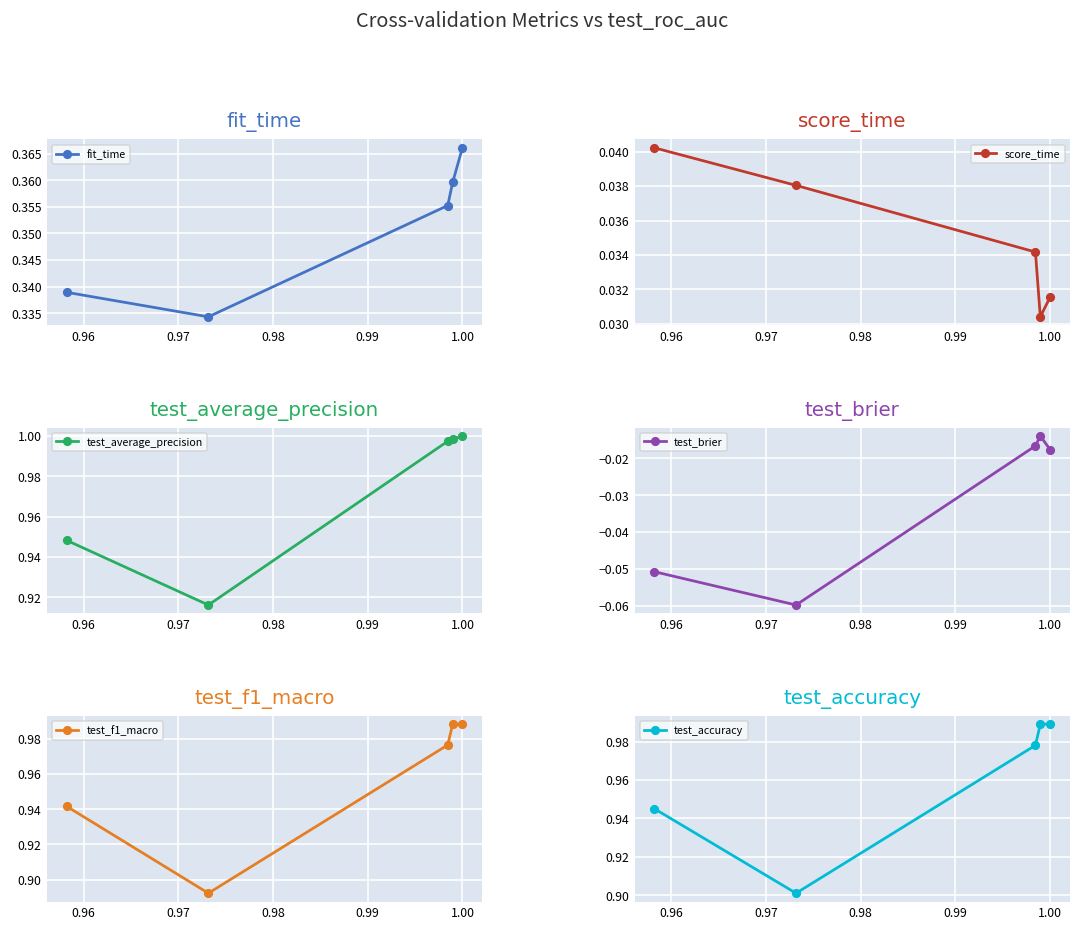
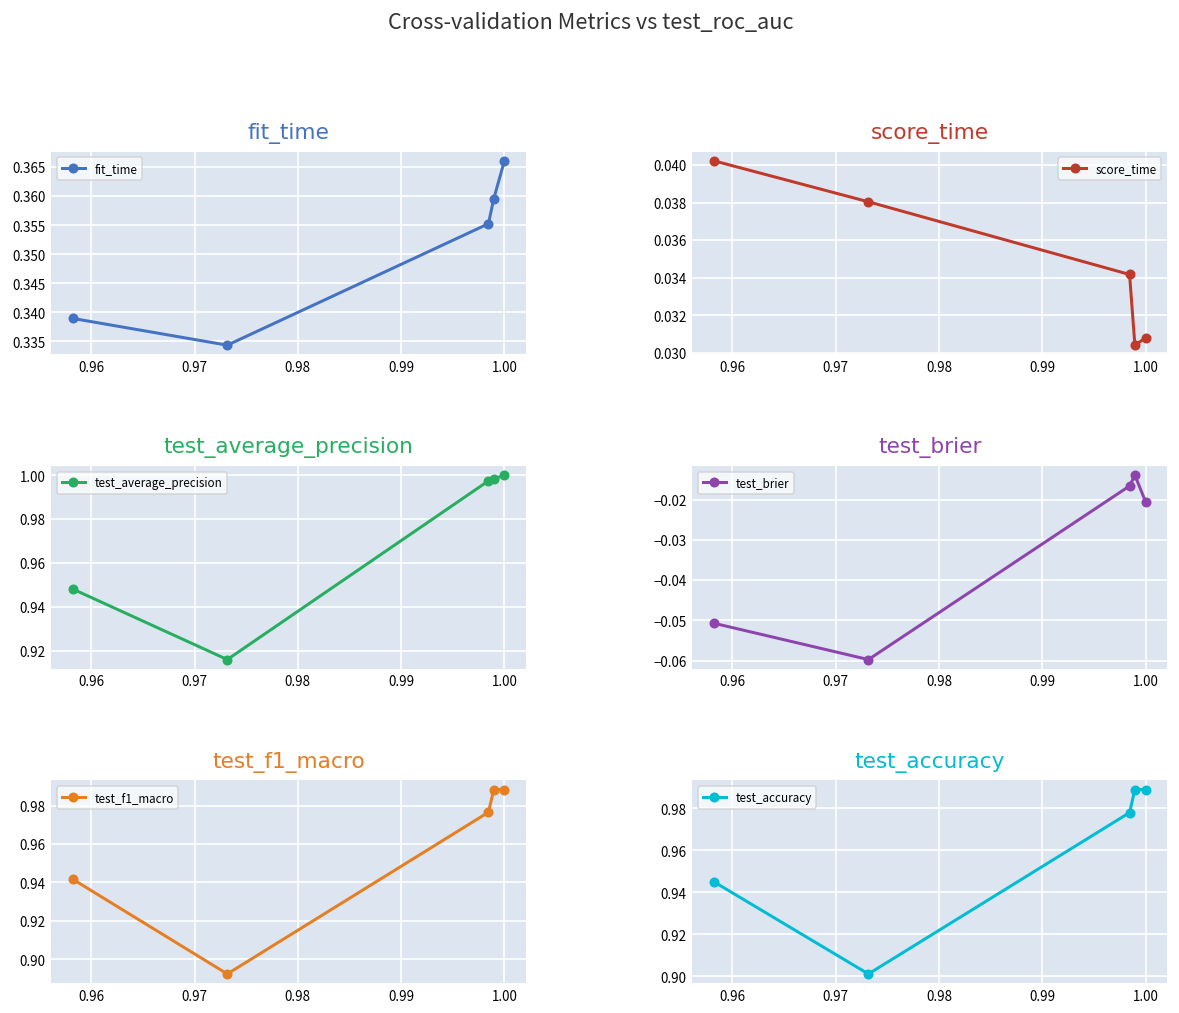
  {
    "fit_time": {
      "1.00": 0.366
    },
    "score_time": {
-     "1.00": 0.0315
+     "1.00": 0.0308
    },
    "test_average_precision": {
      "1.00": 1.000
    },
    "test_brier": {
-     "1.00": -0.018
+     "1.00": -0.021
    },
    "test_f1_macro": {
      "1.00": 0.988
    },
    "test_accuracy": {
      "1.00": 0.989
    }
  }
